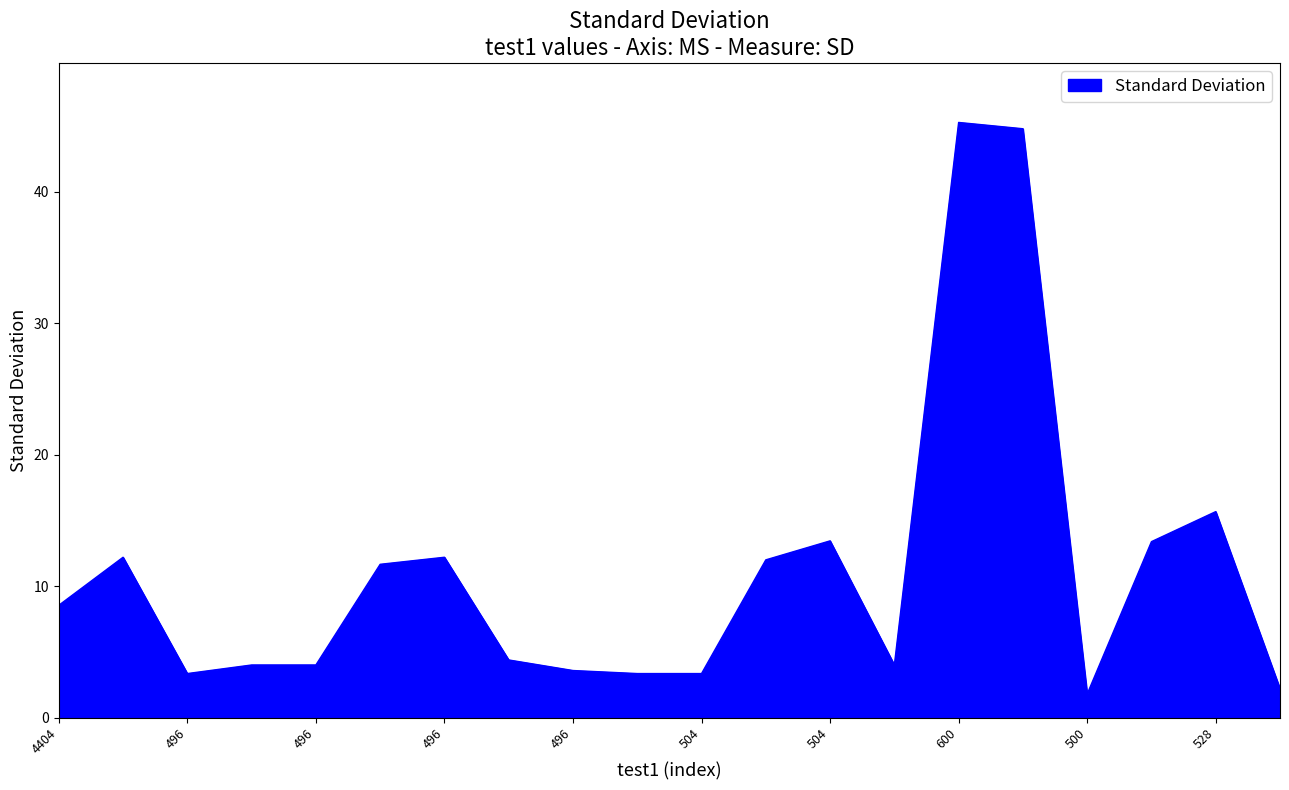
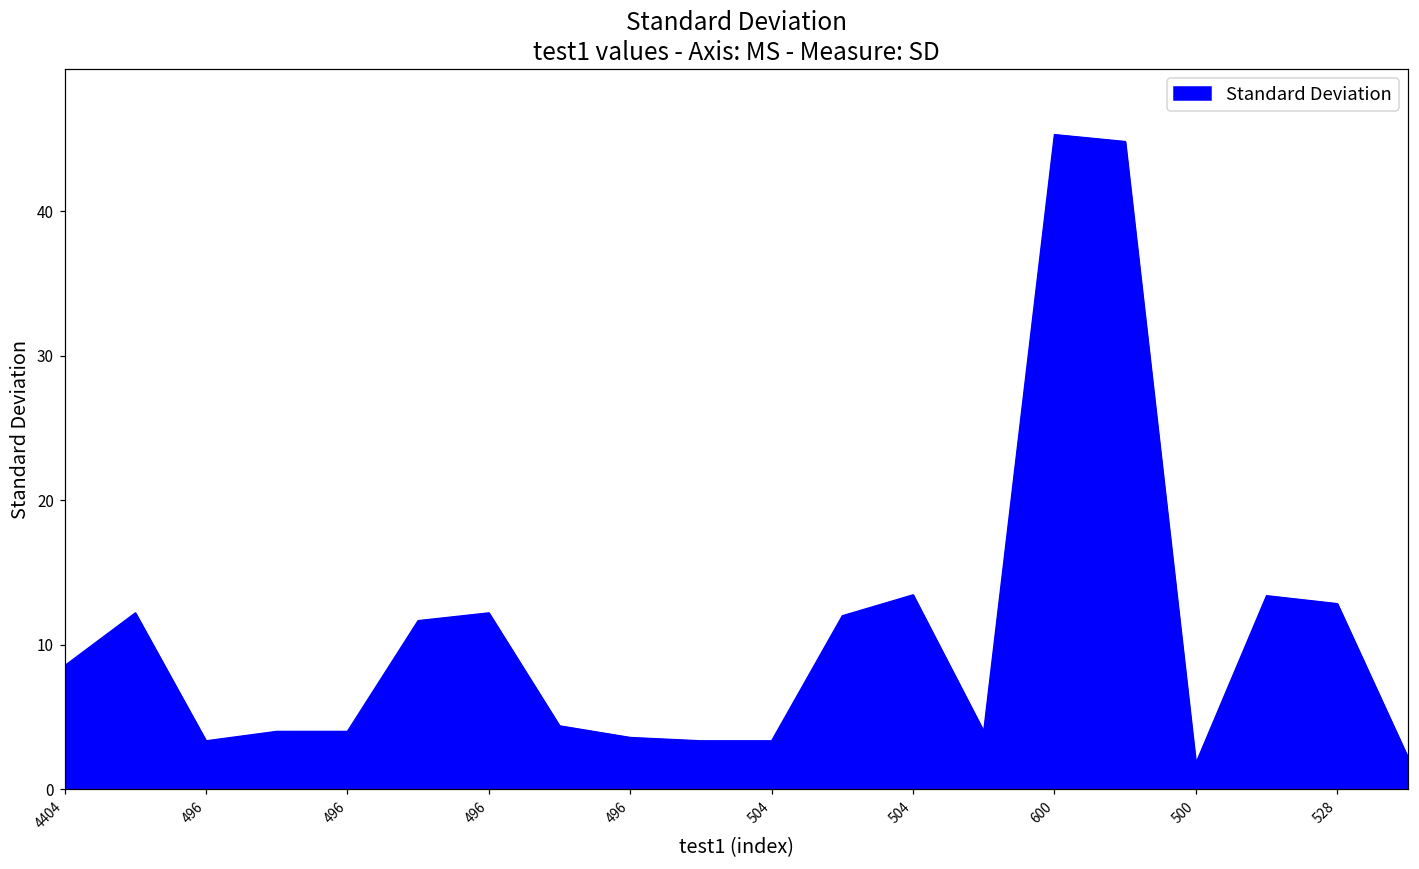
  {
    "4404": 8.5,
    "600": 45.3,
    "500": 1.8,
-   "528": 15.7
+   "528": 12.8
  }
